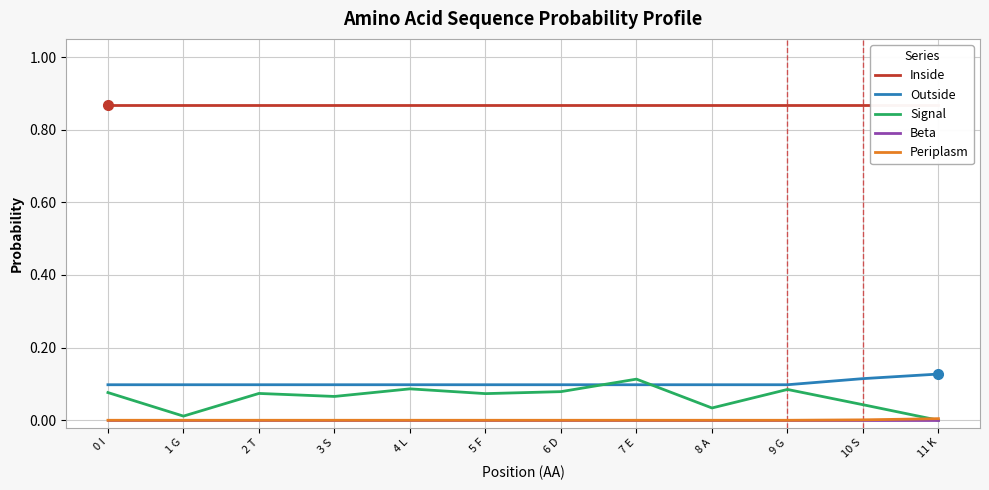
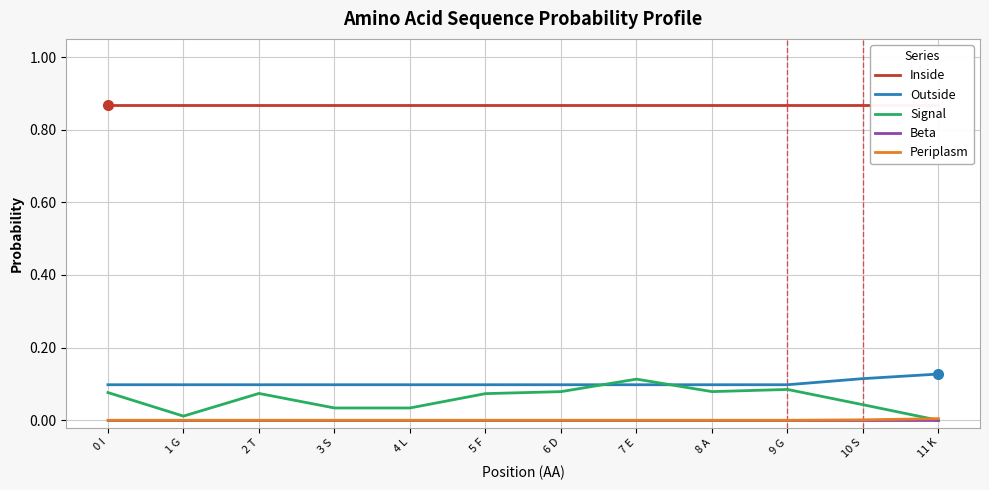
  {
    "Signal": {
      "0 I": 0.08,
      "1 G": 0.01,
      "2 T": 0.07,
-     "3 S": 0.07,
-     "4 L": 0.09,
+     "3 S": 0.03,
+     "4 L": 0.03,
      "5 F": 0.07,
      "6 D": 0.08,
      "7 E": 0.11,
-     "8 A": 0.03,
+     "8 A": 0.08,
      "9 G": 0.08,
      "10 S": 0.04
    }
  }
